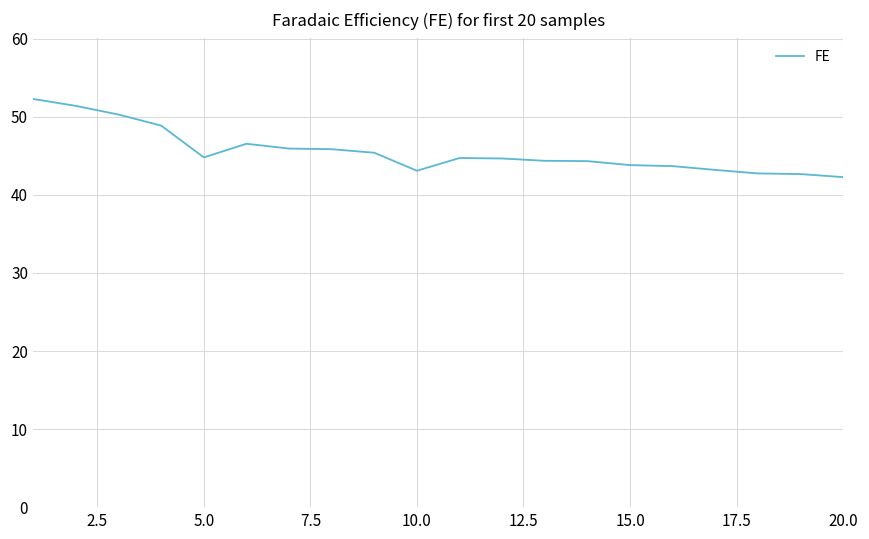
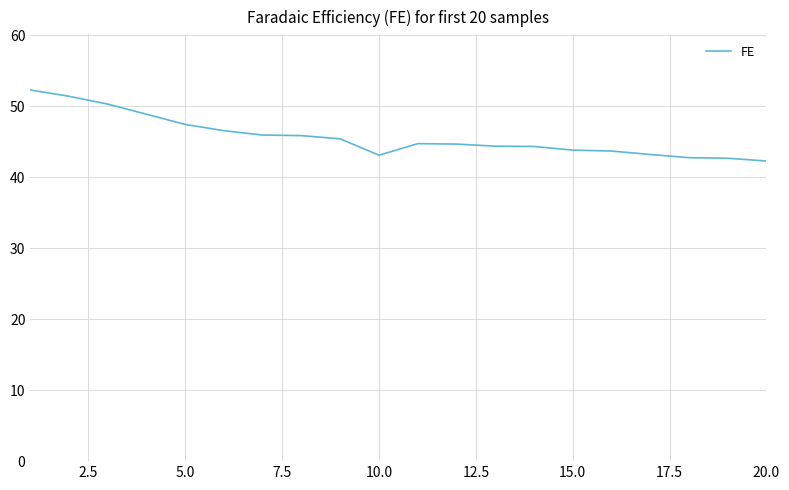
  {
-   "5.0": 45,
+   "5.0": 47,
    "10.0": 43,
    "15.0": 44,
    "20.0": 42
  }
